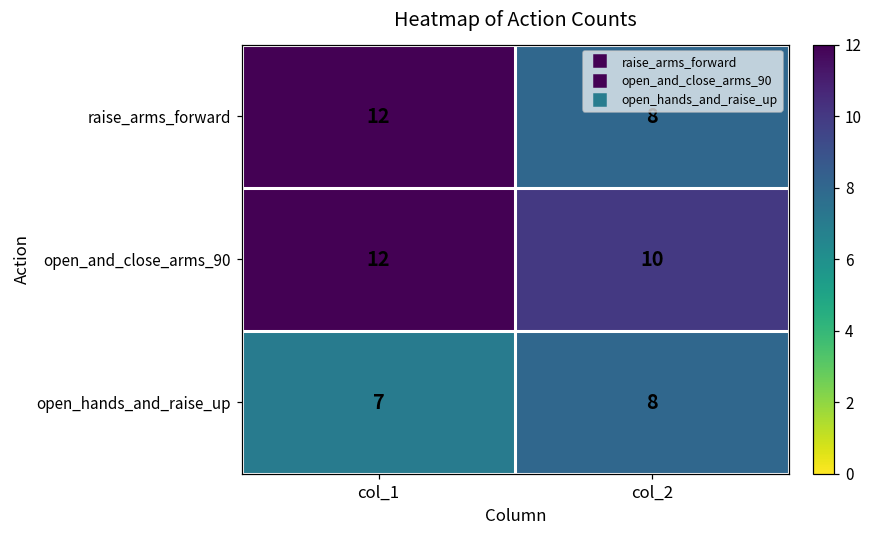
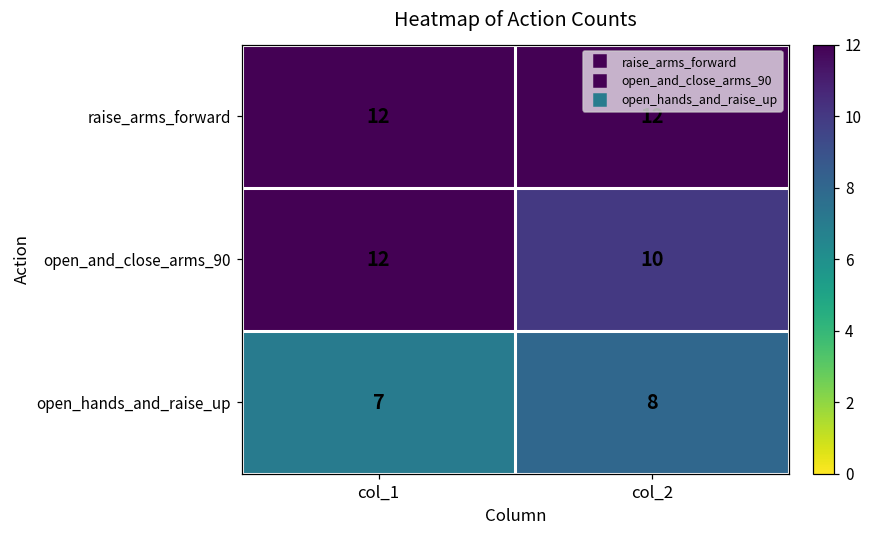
  {
    "raise_arms_forward": {
      "col_1": 12,
-     "col_2": 8
+     "col_2": 12
    },
    "open_and_close_arms_90": {
      "col_1": 12,
      "col_2": 10
    },
    "open_hands_and_raise_up": {
      "col_1": 7,
      "col_2": 8
    }
  }
